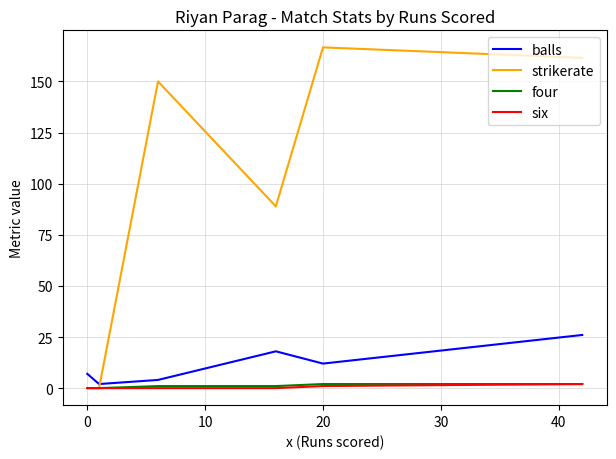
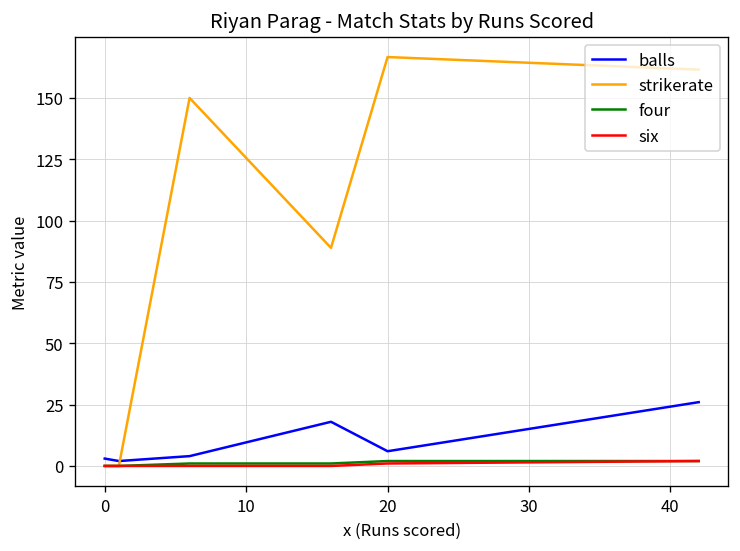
  {
    "balls": {
-     "0": 7,
-     "20": 12
+     "0": 3,
+     "20": 6
    },
    "strikerate": {
      "20": 167
    }
  }
